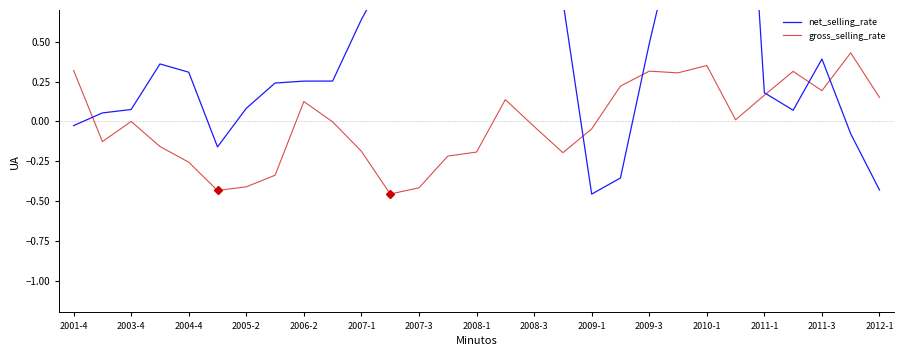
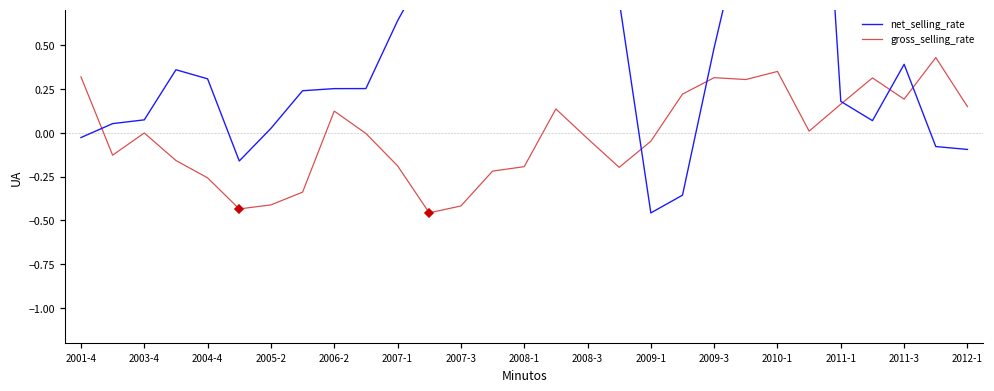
  {
    "net_selling_rate": {
      "2001-4": -0.03,
      "2003-4": 0.07,
      "2004-4": 0.31,
-     "2005-2": 0.08,
+     "2005-2": 0.03,
      "2006-2": 0.25,
      "2007-1": 0.64,
      "2009-1": -0.46,
      "2009-3": 0.49,
      "2011-3": 0.39,
-     "2012-1": -0.43
+     "2012-1": -0.09
    }
  }
